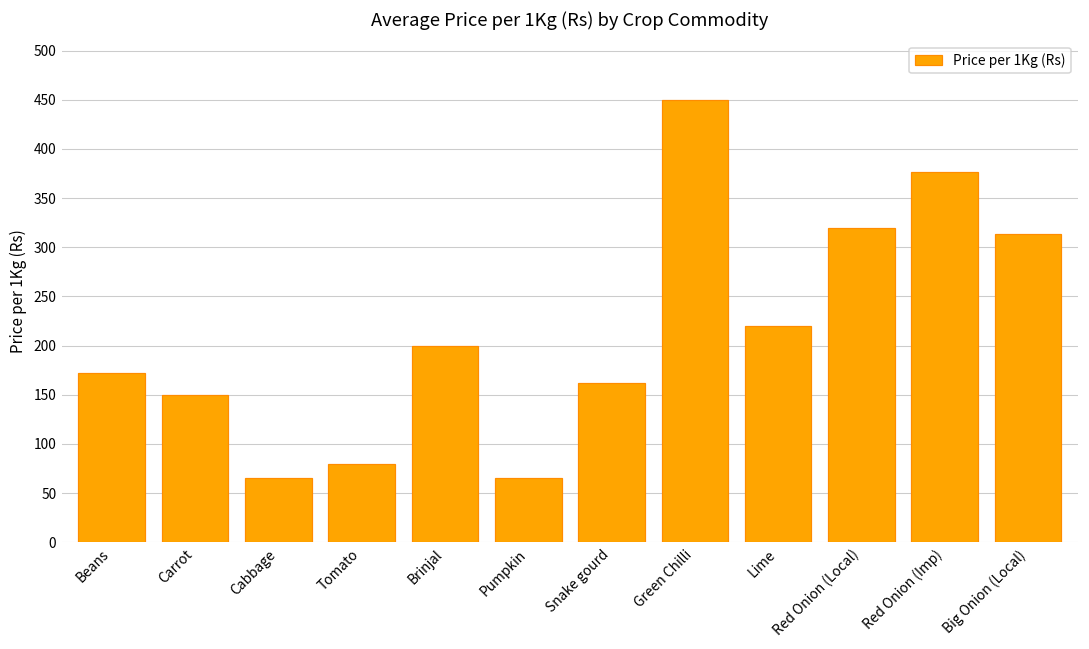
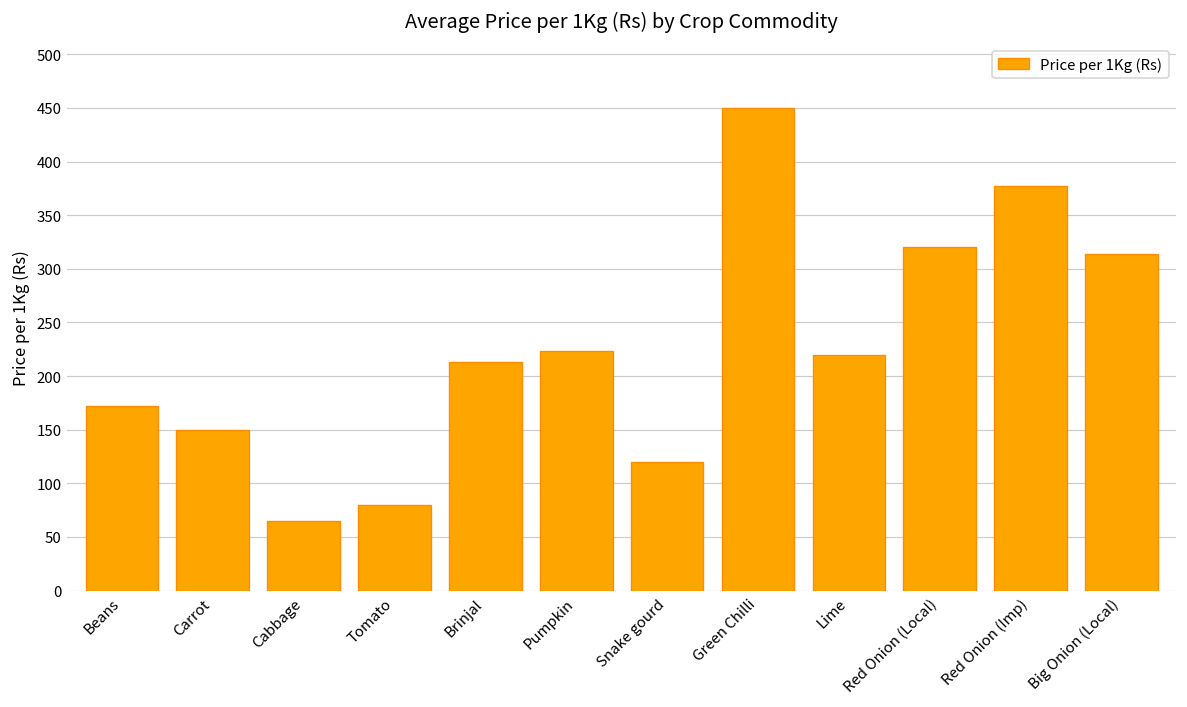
  {
    "Beans": 170,
    "Carrot": 150,
    "Cabbage": 70,
    "Tomato": 80,
-   "Brinjal": 200,
-   "Pumpkin": 70,
-   "Snake gourd": 160,
+   "Brinjal": 210,
+   "Pumpkin": 220,
+   "Snake gourd": 120,
    "Green Chilli": 450,
    "Lime": 220,
    "Red Onion (Local)": 320,
    "Red Onion (Imp)": 380,
    "Big Onion (Local)": 310
  }
